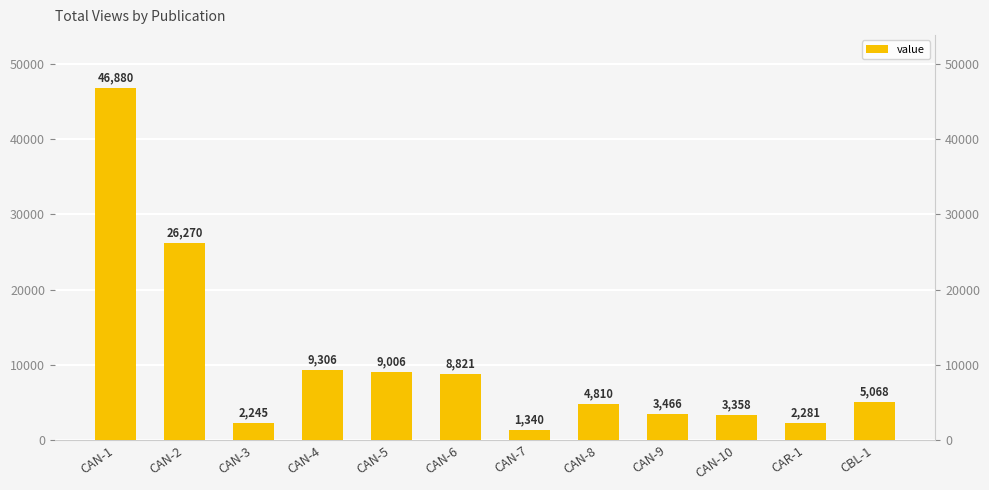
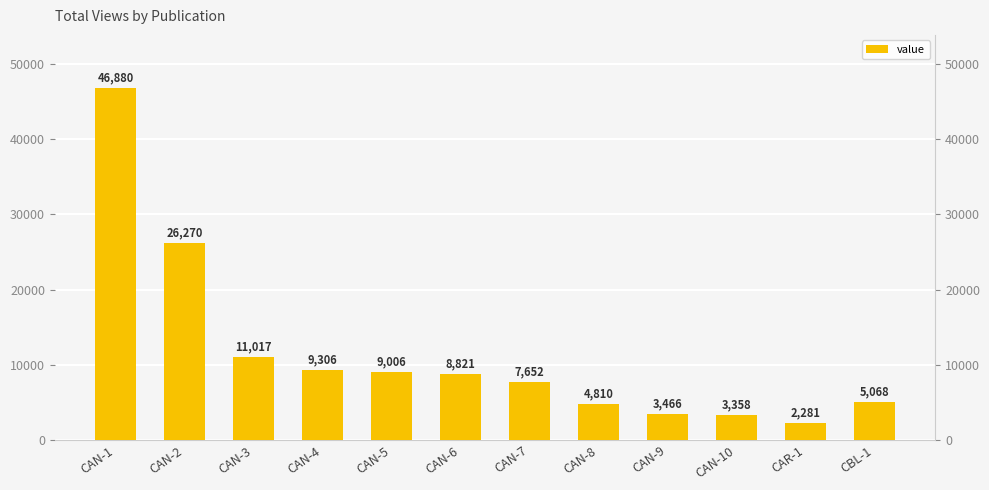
  {
    "CAN-1": "46,880",
    "CAN-2": "26,270",
-   "CAN-3": "2,245",
+   "CAN-3": "11,017",
    "CAN-4": "9,306",
    "CAN-5": "9,006",
    "CAN-6": "8,821",
-   "CAN-7": "1,340",
+   "CAN-7": "7,652",
    "CAN-8": "4,810",
    "CAN-9": "3,466",
    "CAN-10": "3,358",
    "CAR-1": "2,281",
    "CBL-1": "5,068"
  }
